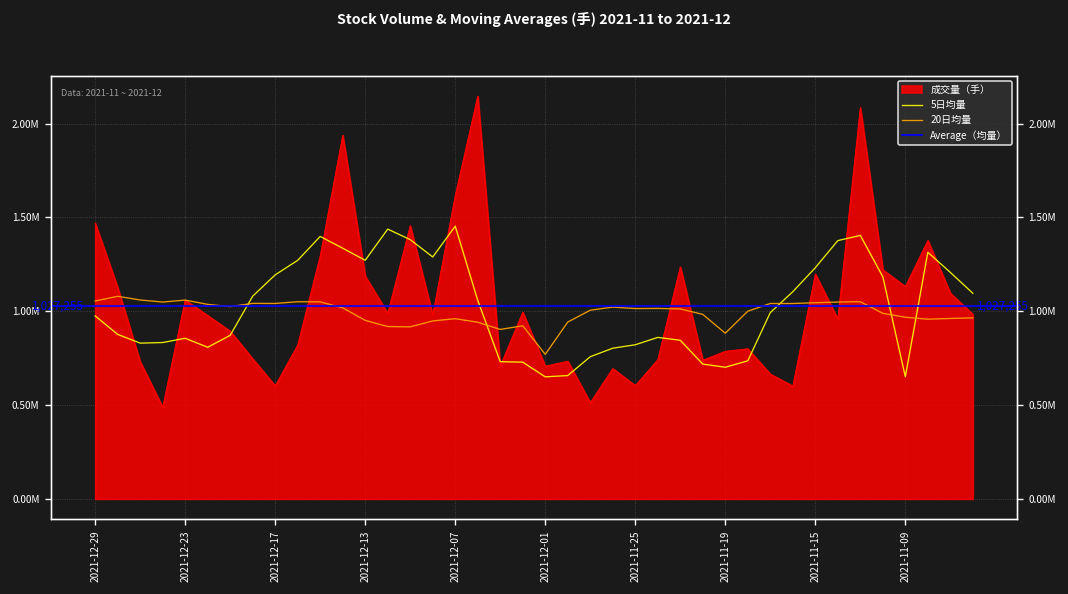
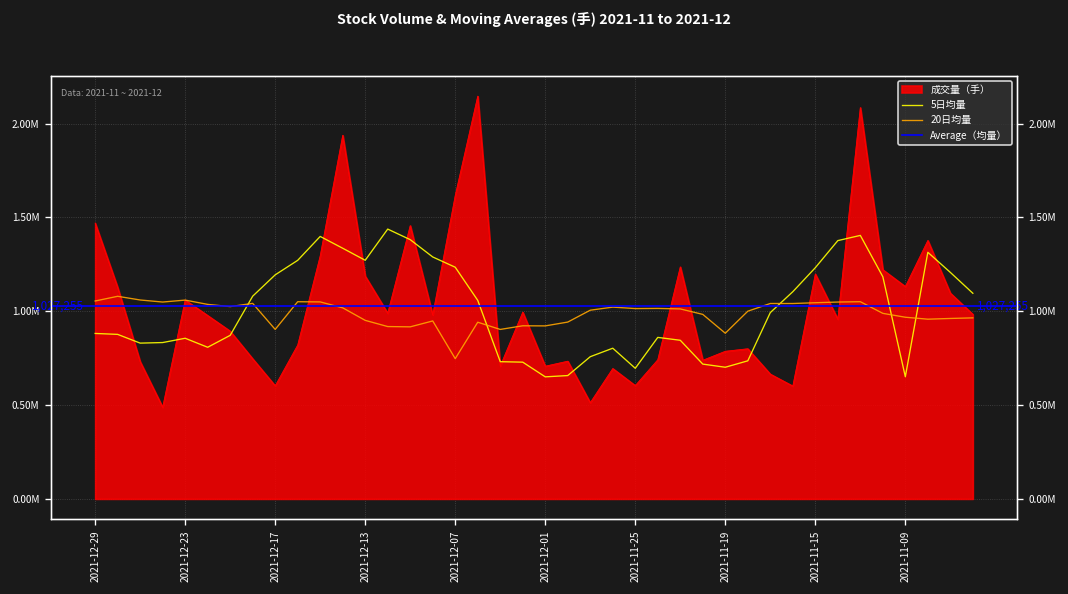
  {
    "成交量（手）": {
      "2021-12-29": 1470000,
      "2021-12-17": 600000,
      "2021-12-13": 1190000,
      "2021-12-07": 1620000,
      "2021-12-01": 710000,
      "2021-11-25": 600000,
      "2021-11-19": 790000,
      "2021-11-15": 1200000,
      "2021-11-09": 1130000
    },
    "5日均量": {
-     "2021-12-29": 970000,
+     "2021-12-29": 880000,
      "2021-12-23": 860000,
      "2021-12-17": 1190000,
      "2021-12-13": 1270000,
-     "2021-12-07": 1450000,
+     "2021-12-07": 1230000,
      "2021-12-01": 650000,
-     "2021-11-25": 820000,
+     "2021-11-25": 700000,
      "2021-11-19": 700000,
      "2021-11-15": 1230000,
      "2021-11-09": 650000
    },
    "20日均量": {
-     "2021-12-17": 1040000,
+     "2021-12-17": 900000,
      "2021-12-13": 950000,
-     "2021-12-07": 960000,
-     "2021-12-01": 770000,
+     "2021-12-07": 750000,
+     "2021-12-01": 920000,
      "2021-11-25": 1010000,
      "2021-11-19": 880000,
      "2021-11-15": 1050000,
      "2021-11-09": 970000
    }
  }
